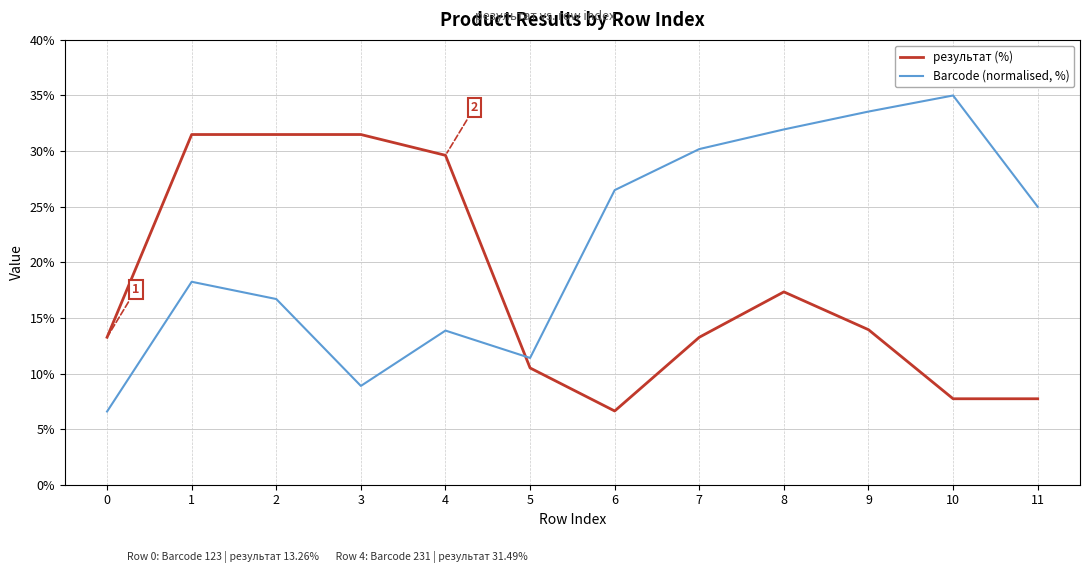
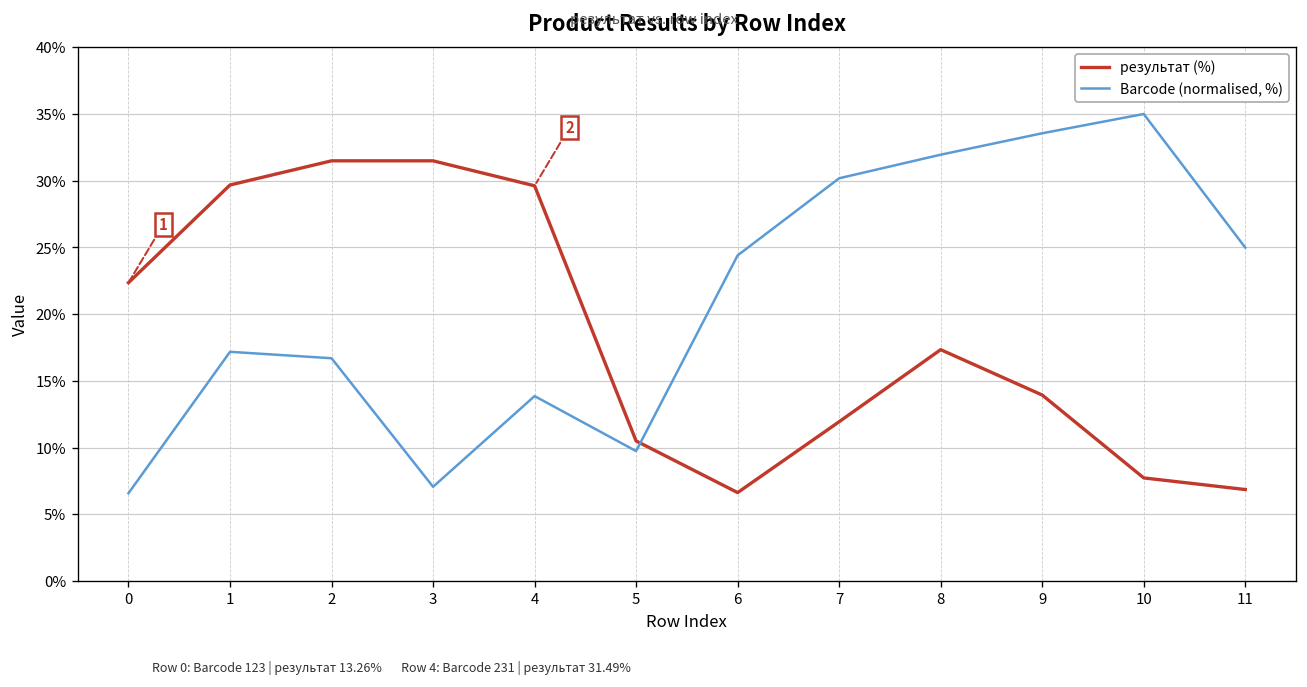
  {
    "результат (%)": {
-     "0": "13.3%",
-     "1": "31.5%",
+     "0": "22.4%",
+     "1": "29.7%",
      "2": "31.5%",
      "3": "31.5%",
      "5": "10.5%",
      "6": "6.6%",
-     "7": "13.3%",
+     "7": "11.9%",
      "8": "17.3%",
      "9": "13.9%",
      "10": "7.7%",
-     "11": "7.7%"
+     "11": "6.9%"
    },
    "Barcode (normalised, %)": {
      "0": "6.6%",
-     "1": "18.2%",
+     "1": "17.2%",
      "2": "16.7%",
-     "3": "8.9%",
+     "3": "7.1%",
      "4": "13.9%",
-     "5": "11.4%",
-     "6": "26.5%",
+     "5": "9.7%",
+     "6": "24.4%",
      "7": "30.2%",
      "8": "31.9%",
      "9": "33.6%",
      "10": "35.0%",
      "11": "25.0%"
    }
  }
